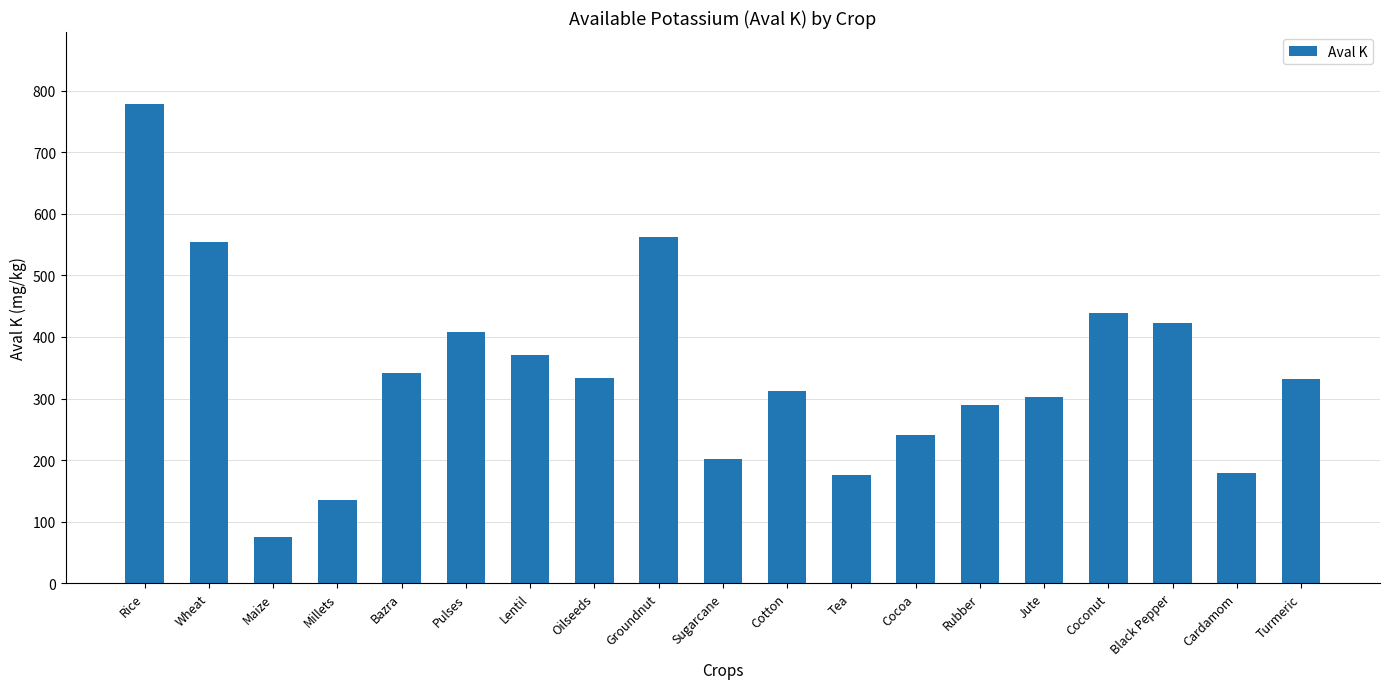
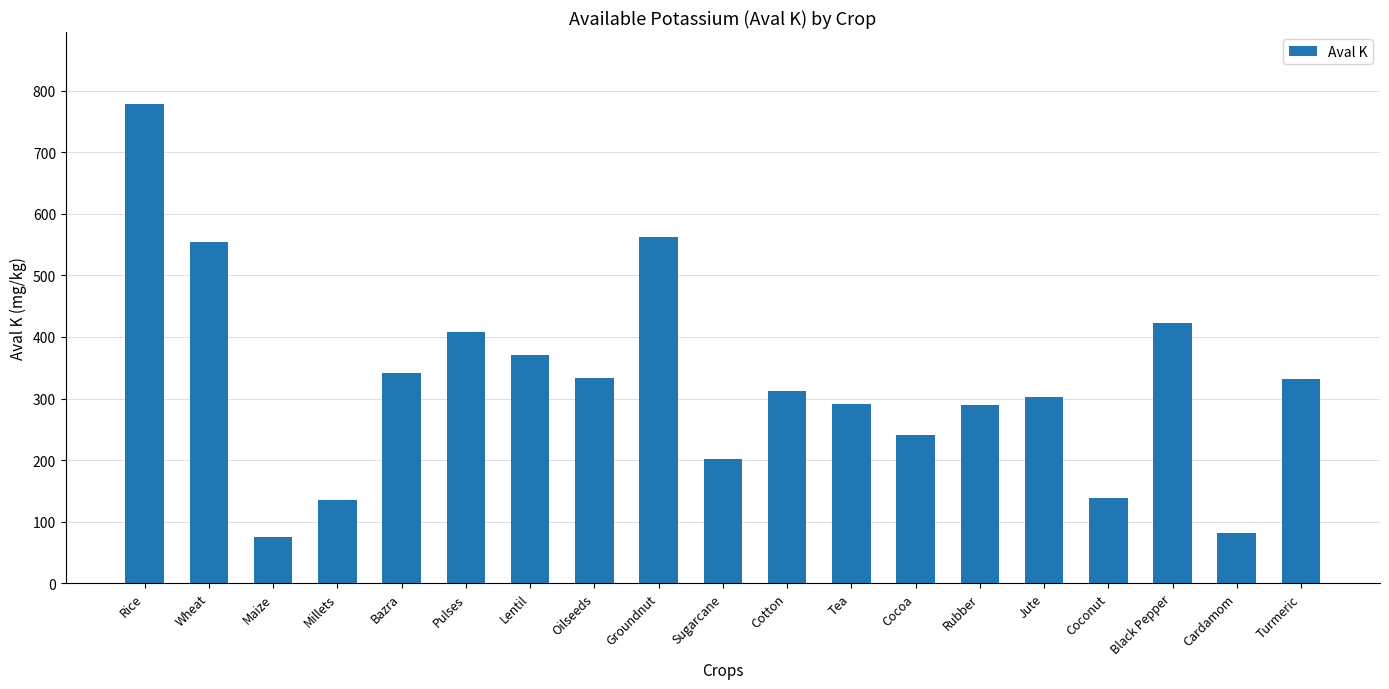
  {
    "Rice": 780,
    "Wheat": 550,
    "Maize": 80,
    "Millets": 140,
    "Bazra": 340,
    "Pulses": 410,
    "Lentil": 370,
    "Oilseeds": 330,
    "Groundnut": 560,
    "Sugarcane": 200,
    "Cotton": 310,
-   "Tea": 180,
+   "Tea": 290,
    "Cocoa": 240,
    "Rubber": 290,
    "Jute": 300,
-   "Coconut": 440,
+   "Coconut": 140,
    "Black Pepper": 420,
-   "Cardamom": 180,
+   "Cardamom": 80,
    "Turmeric": 330
  }
